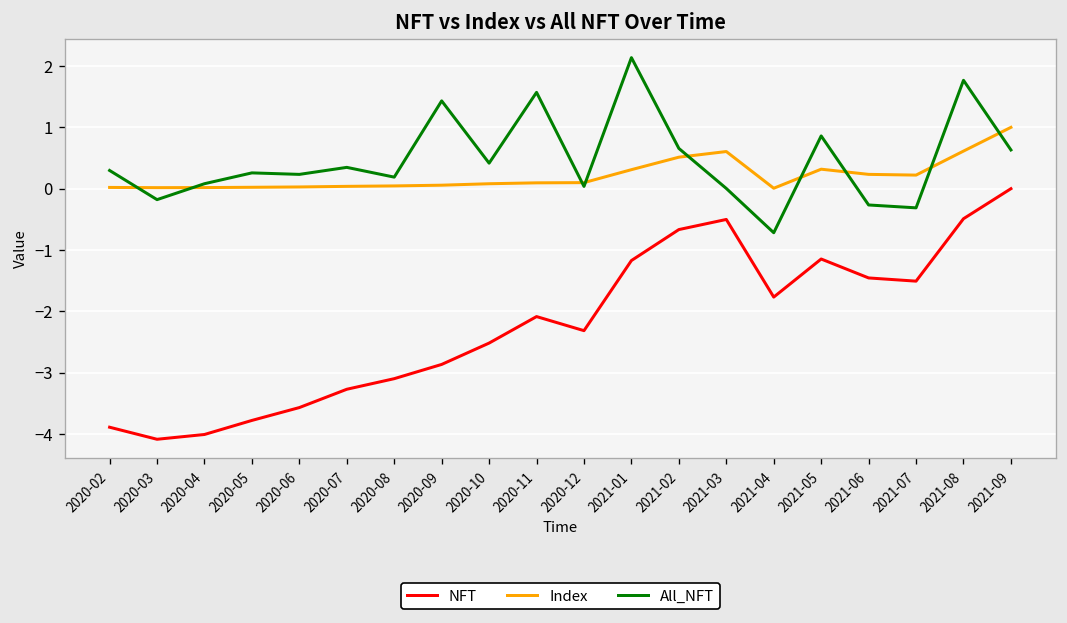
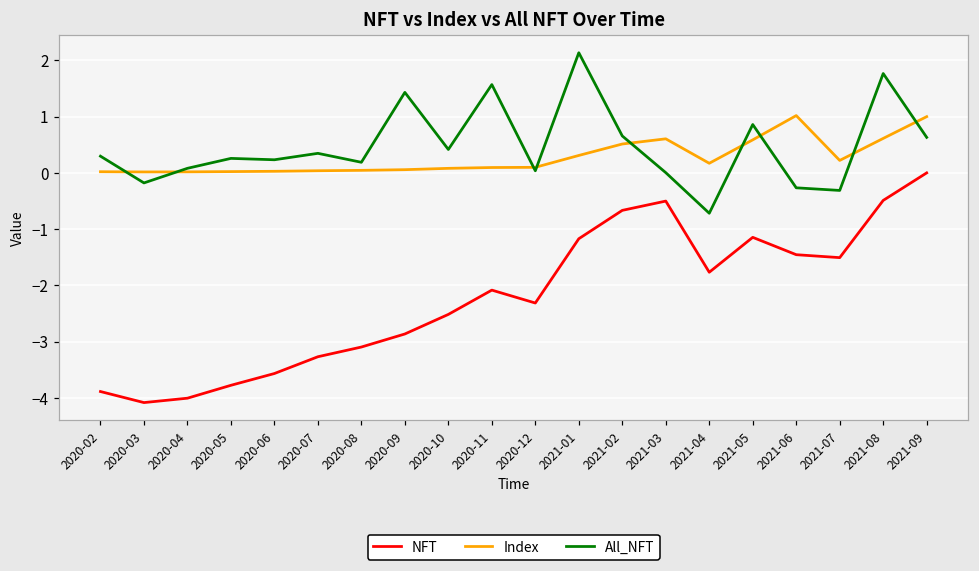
  {
    "NFT": {
      "2020-02": -3.9,
      "2020-03": -4.1,
      "2020-04": -4.0,
      "2020-05": -3.8,
      "2020-06": -3.6,
      "2020-07": -3.3,
      "2020-08": -3.1,
      "2020-09": -2.9,
      "2020-10": -2.5,
      "2020-11": -2.1,
      "2020-12": -2.3,
      "2021-01": -1.2,
      "2021-02": -0.7,
      "2021-03": -0.5,
      "2021-04": -1.8,
      "2021-05": -1.1,
      "2021-06": -1.5,
      "2021-07": -1.5,
      "2021-08": -0.5,
      "2021-09": 0.0
    },
    "Index": {
      "2020-02": 0.0,
      "2020-03": 0.0,
      "2020-04": 0.0,
      "2020-05": 0.0,
      "2020-06": 0.0,
      "2020-07": 0.0,
      "2020-08": 0.0,
      "2020-09": 0.1,
      "2020-10": 0.1,
      "2020-11": 0.1,
      "2020-12": 0.1,
      "2021-01": 0.3,
      "2021-02": 0.5,
      "2021-03": 0.6,
-     "2021-04": 0.0,
-     "2021-05": 0.3,
-     "2021-06": 0.2,
+     "2021-04": 0.2,
+     "2021-05": 0.6,
+     "2021-06": 1.0,
      "2021-07": 0.2,
      "2021-08": 0.6,
      "2021-09": 1.0
    },
    "All_NFT": {
      "2020-02": 0.3,
      "2020-03": -0.2,
      "2020-04": 0.1,
      "2020-05": 0.3,
      "2020-06": 0.2,
      "2020-07": 0.3,
      "2020-08": 0.2,
      "2020-09": 1.4,
      "2020-10": 0.4,
      "2020-11": 1.6,
      "2020-12": 0.0,
      "2021-01": 2.1,
      "2021-02": 0.7,
      "2021-03": 0.0,
      "2021-04": -0.7,
      "2021-05": 0.9,
      "2021-06": -0.3,
      "2021-07": -0.3,
      "2021-08": 1.8,
      "2021-09": 0.6
    }
  }
